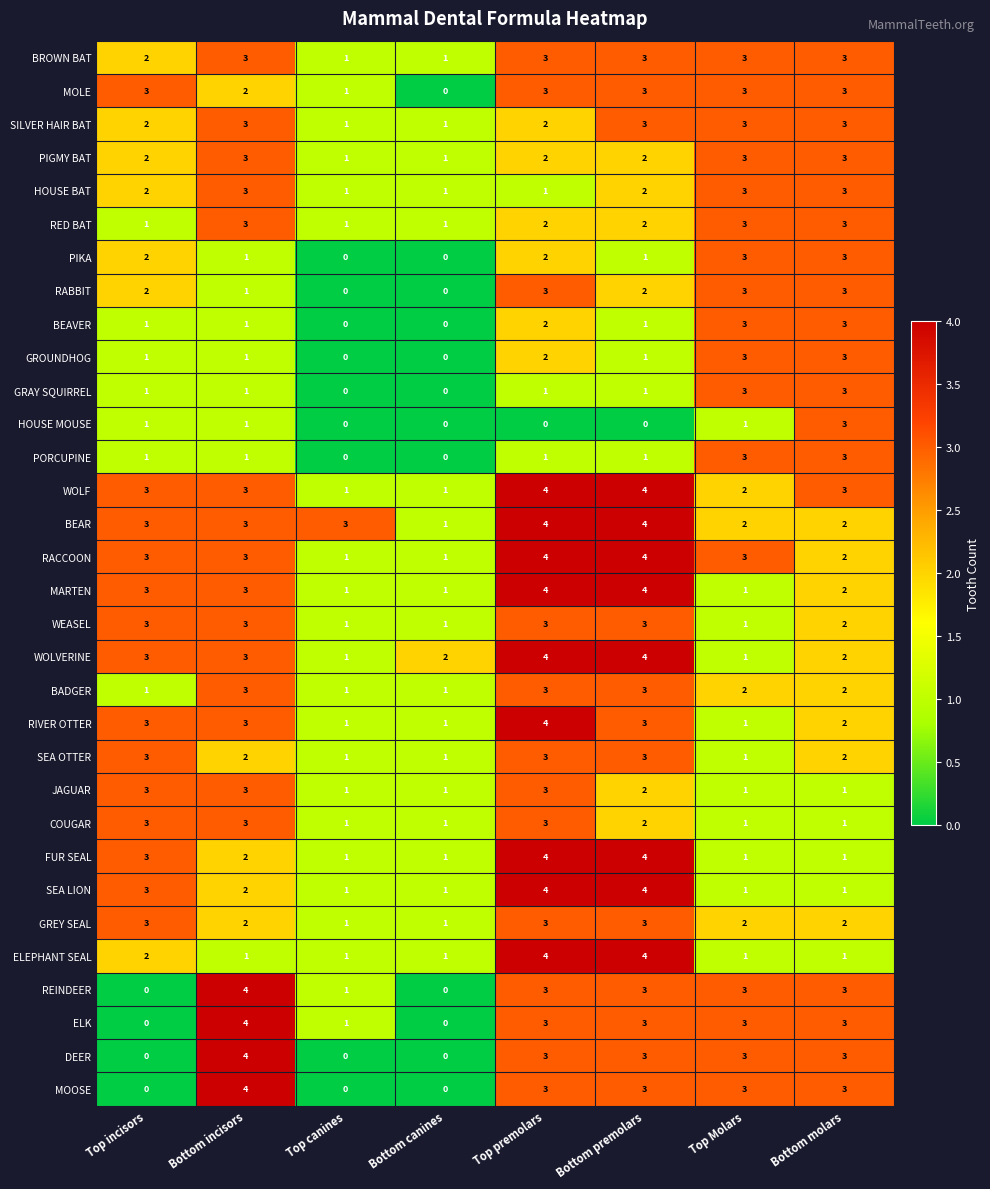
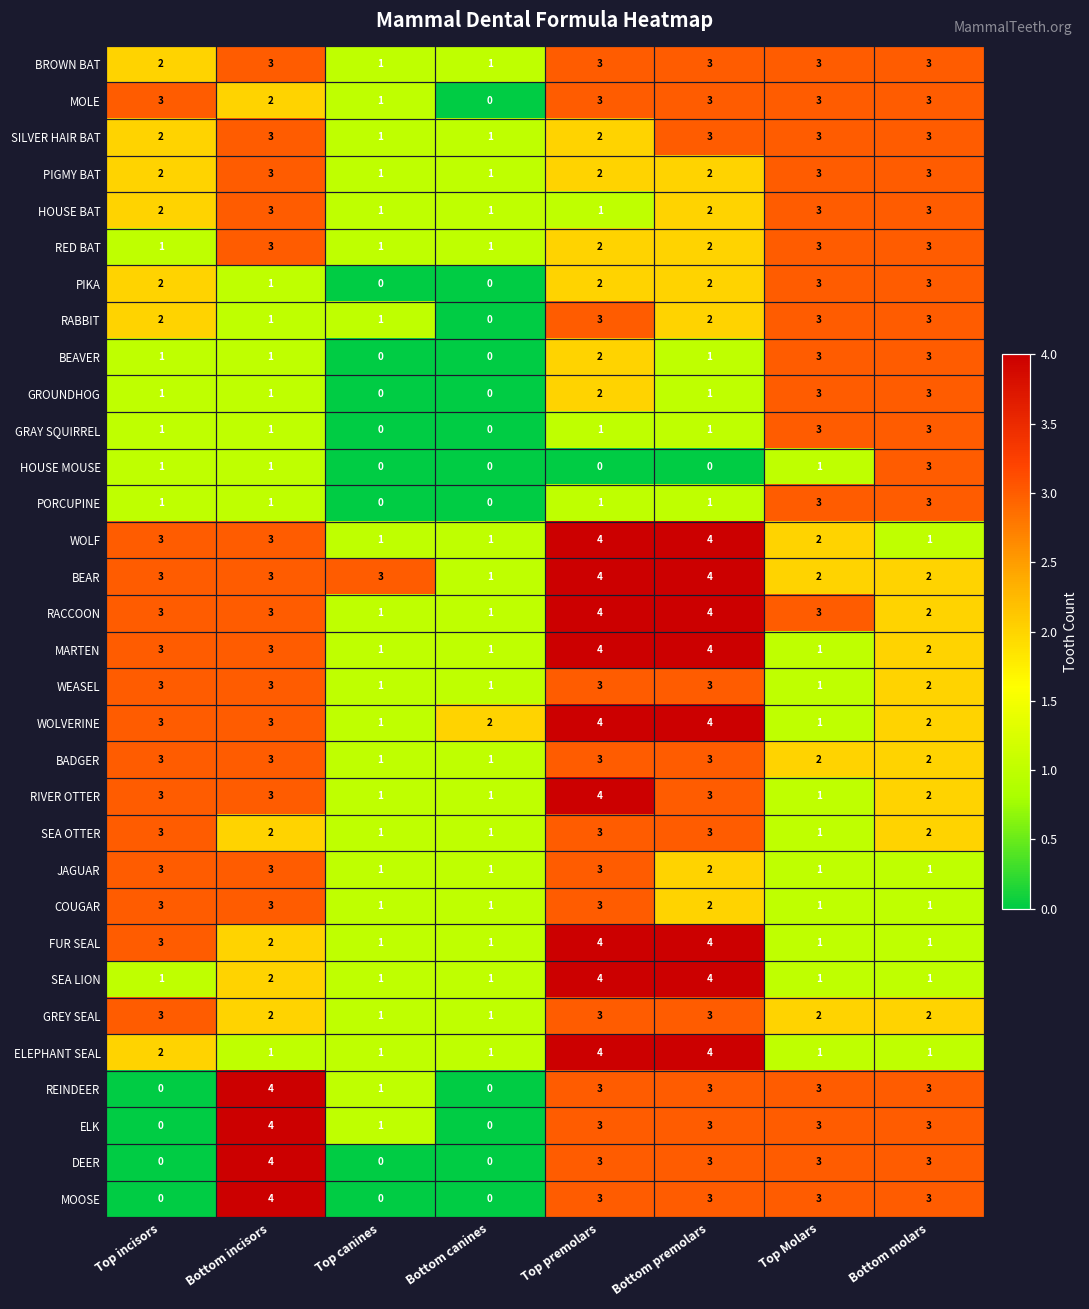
  {
    "PIKA": {
      "Top incisors": 2,
      "Bottom incisors": 1,
      "Top canines": 0,
      "Bottom canines": 0,
      "Top premolars": 2,
-     "Bottom premolars": 1,
+     "Bottom premolars": 2,
      "Top Molars": 3,
      "Bottom molars": 3
    },
    "RABBIT": {
      "Top incisors": 2,
      "Bottom incisors": 1,
-     "Top canines": 0,
+     "Top canines": 1,
      "Bottom canines": 0,
      "Top premolars": 3,
      "Bottom premolars": 2,
      "Top Molars": 3,
      "Bottom molars": 3
    },
    "WOLF": {
      "Top incisors": 3,
      "Bottom incisors": 3,
      "Top canines": 1,
      "Bottom canines": 1,
      "Top premolars": 4,
      "Bottom premolars": 4,
      "Top Molars": 2,
-     "Bottom molars": 3
+     "Bottom molars": 1
    },
    "BADGER": {
-     "Top incisors": 1,
+     "Top incisors": 3,
      "Bottom incisors": 3,
      "Top canines": 1,
      "Bottom canines": 1,
      "Top premolars": 3,
      "Bottom premolars": 3,
      "Top Molars": 2,
      "Bottom molars": 2
    },
    "SEA LION": {
-     "Top incisors": 3,
+     "Top incisors": 1,
      "Bottom incisors": 2,
      "Top canines": 1,
      "Bottom canines": 1,
      "Top premolars": 4,
      "Bottom premolars": 4,
      "Top Molars": 1,
      "Bottom molars": 1
    }
  }
